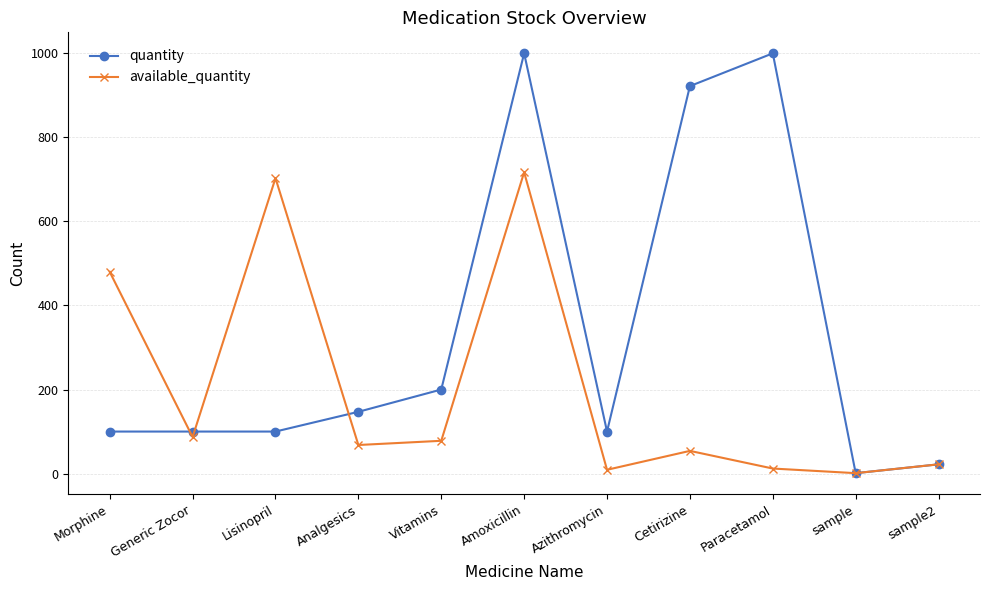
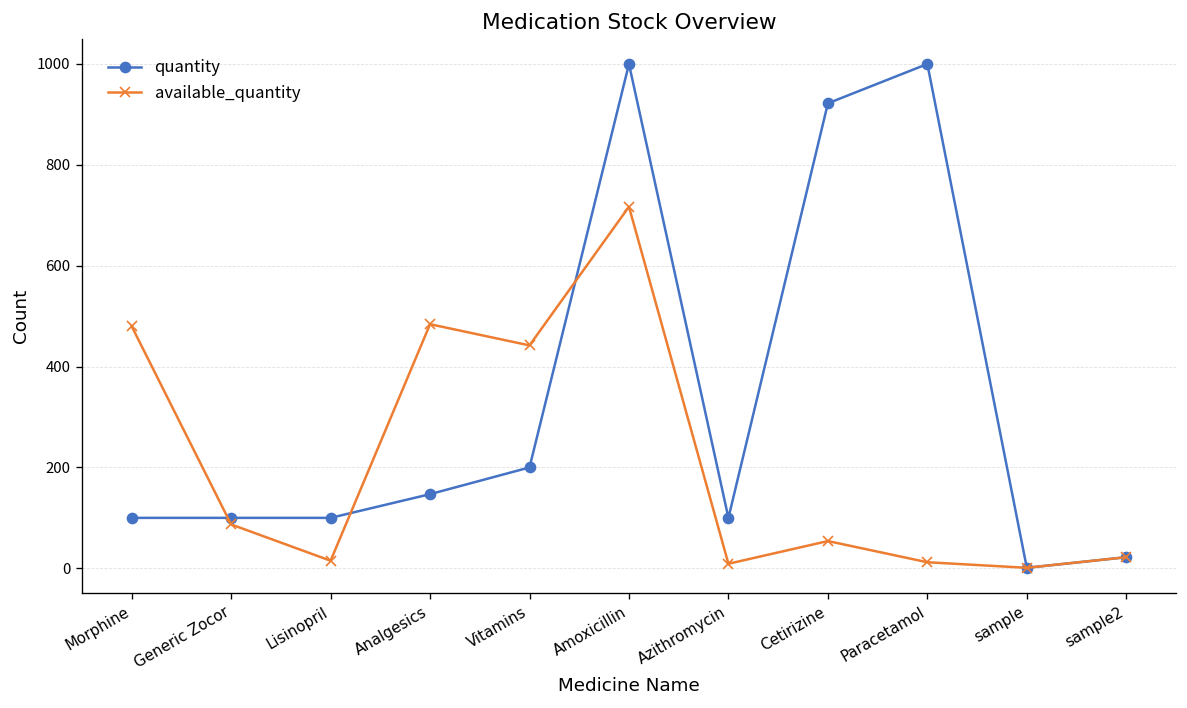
  {
    "quantity": {
      "Morphine": 100,
      "Generic Zocor": 100,
      "Lisinopril": 100,
      "Analgesics": 150,
      "Vitamins": 200,
      "Amoxicillin": 1000,
      "Azithromycin": 100,
      "Cetirizine": 920,
      "Paracetamol": 1000
    },
    "available_quantity": {
      "Morphine": 480,
      "Generic Zocor": 90,
-     "Lisinopril": 700,
-     "Analgesics": 70,
-     "Vitamins": 80,
+     "Lisinopril": 20,
+     "Analgesics": 480,
+     "Vitamins": 440,
      "Amoxicillin": 720,
      "Azithromycin": 10,
      "Cetirizine": 50,
      "Paracetamol": 10
    }
  }
